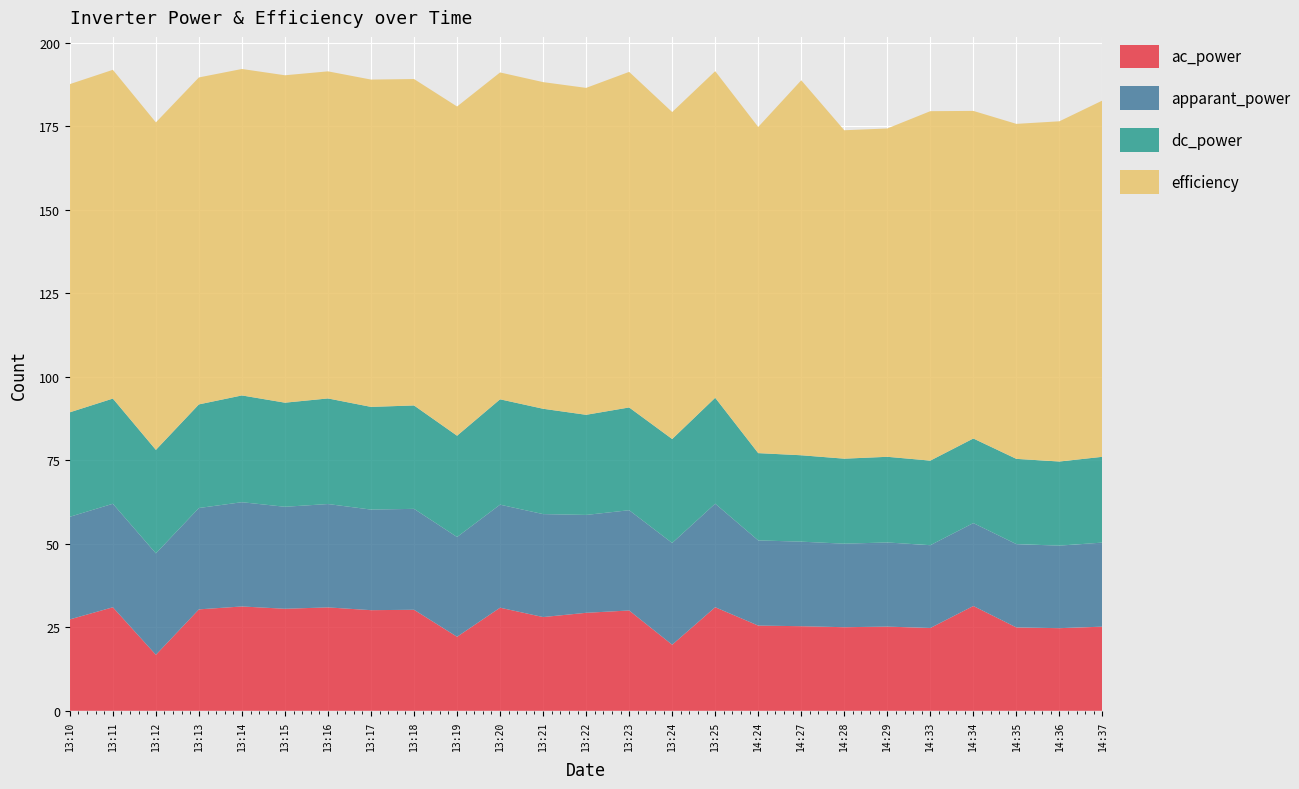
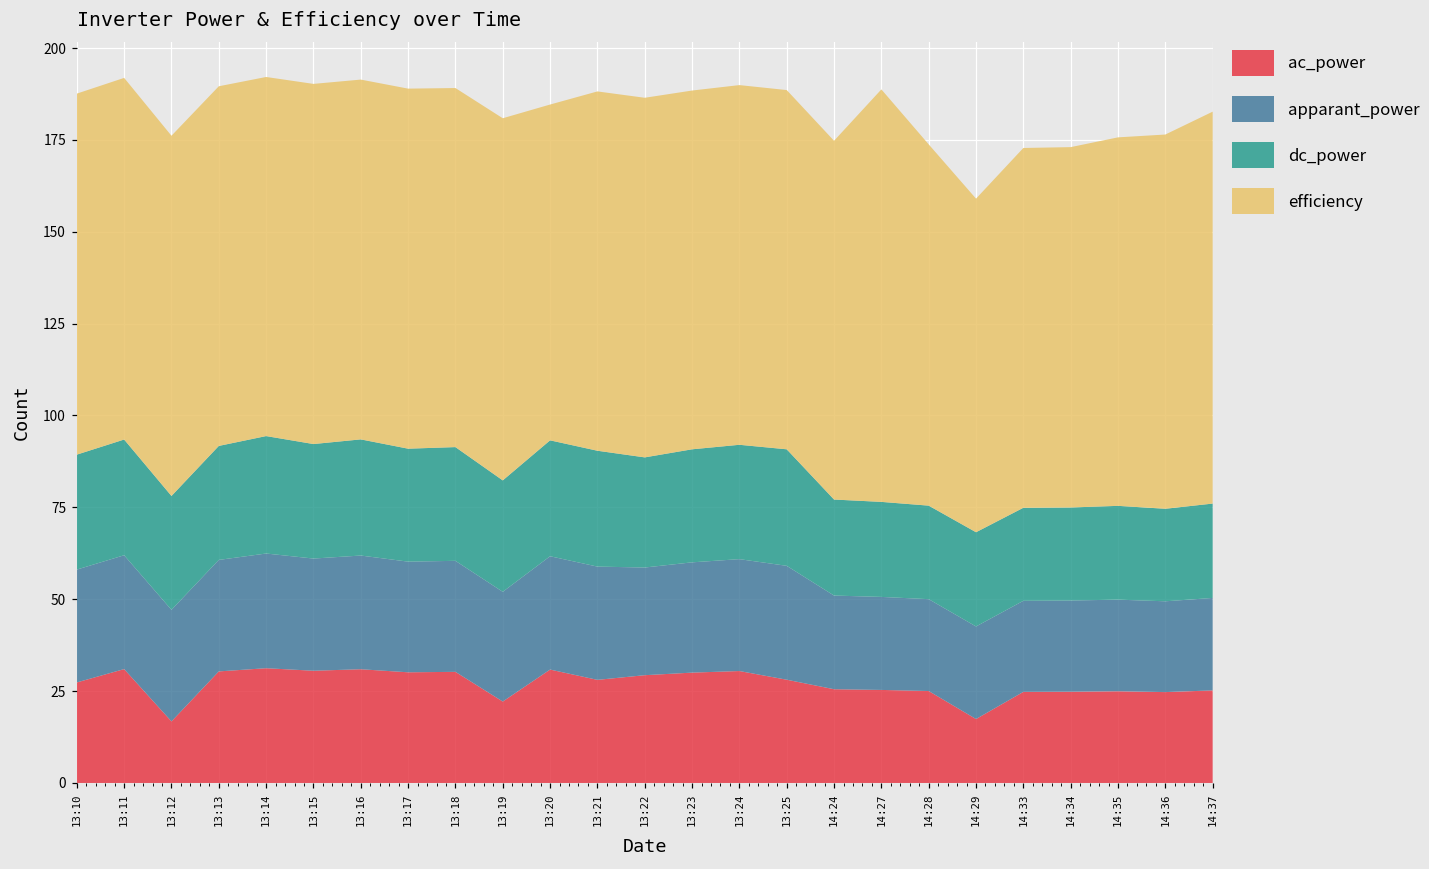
  {
    "ac_power": {
      "13:10": 27,
      "13:11": 31,
      "13:12": 17,
      "13:13": 30,
      "13:14": 31,
      "13:15": 31,
      "13:16": 31,
      "13:17": 30,
      "13:18": 30,
      "13:19": 22,
      "13:20": 31,
      "13:21": 28,
      "13:22": 29,
      "13:23": 30,
-     "13:24": 20,
-     "13:25": 31,
+     "13:24": 30,
+     "13:25": 28,
      "14:24": 26,
      "14:27": 25,
      "14:28": 25,
-     "14:29": 25,
+     "14:29": 17,
      "14:33": 25,
-     "14:34": 31,
+     "14:34": 25,
      "14:35": 25,
      "14:36": 25,
      "14:37": 25
    },
    "efficiency": {
      "13:10": 98,
      "13:11": 98,
      "13:12": 98,
      "13:13": 98,
      "13:14": 98,
      "13:15": 98,
      "13:16": 98,
      "13:17": 98,
      "13:18": 98,
      "13:19": 99,
-     "13:20": 98,
+     "13:20": 91,
      "13:21": 98,
      "13:22": 98,
-     "13:23": 100,
+     "13:23": 98,
      "13:24": 98,
      "13:25": 98,
      "14:24": 98,
      "14:27": 112,
      "14:28": 98,
-     "14:29": 98,
-     "14:33": 105,
+     "14:29": 91,
+     "14:33": 98,
      "14:34": 98,
      "14:35": 100,
      "14:36": 102,
      "14:37": 107
    }
  }
